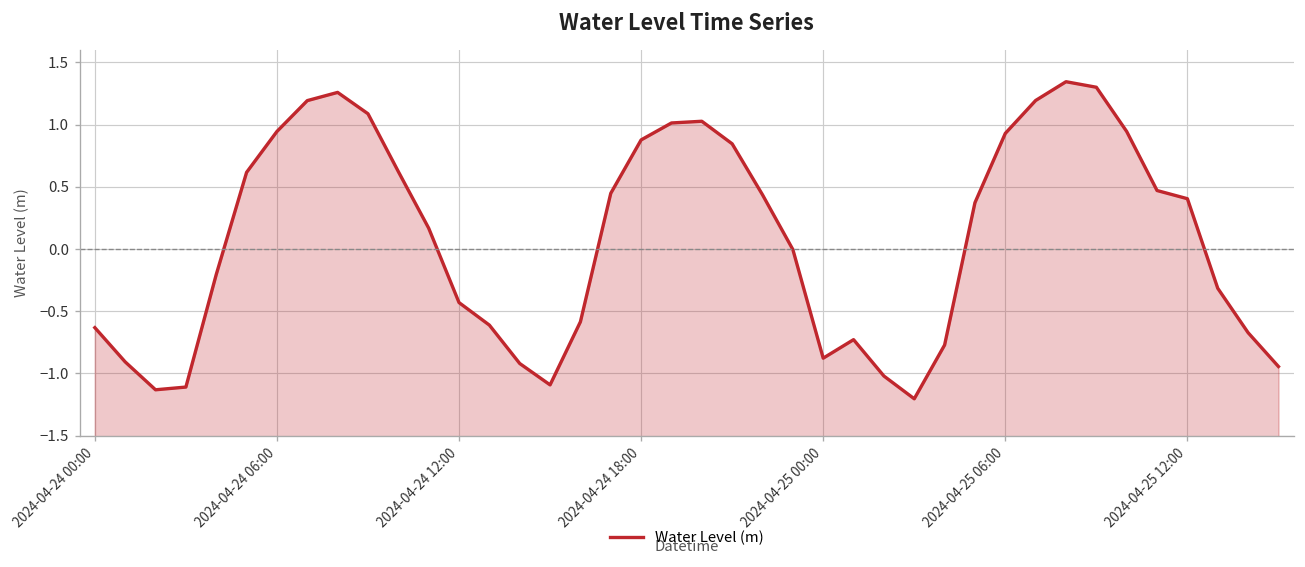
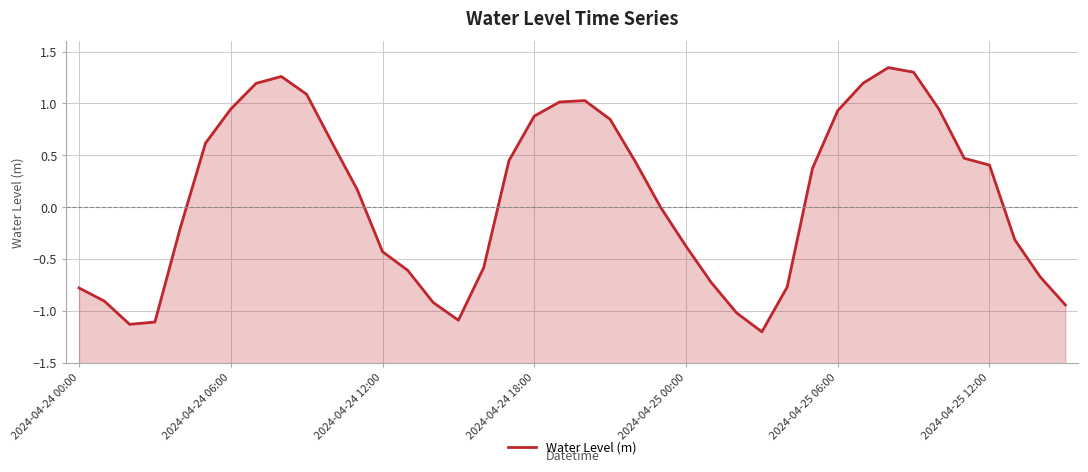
  {
-   "2024-04-24 00:00": -0.63,
+   "2024-04-24 00:00": -0.78,
    "2024-04-24 06:00": 0.94,
    "2024-04-24 12:00": -0.43,
    "2024-04-24 18:00": 0.88,
-   "2024-04-25 00:00": -0.88,
+   "2024-04-25 00:00": -0.38,
    "2024-04-25 06:00": 0.93,
    "2024-04-25 12:00": 0.40
  }
